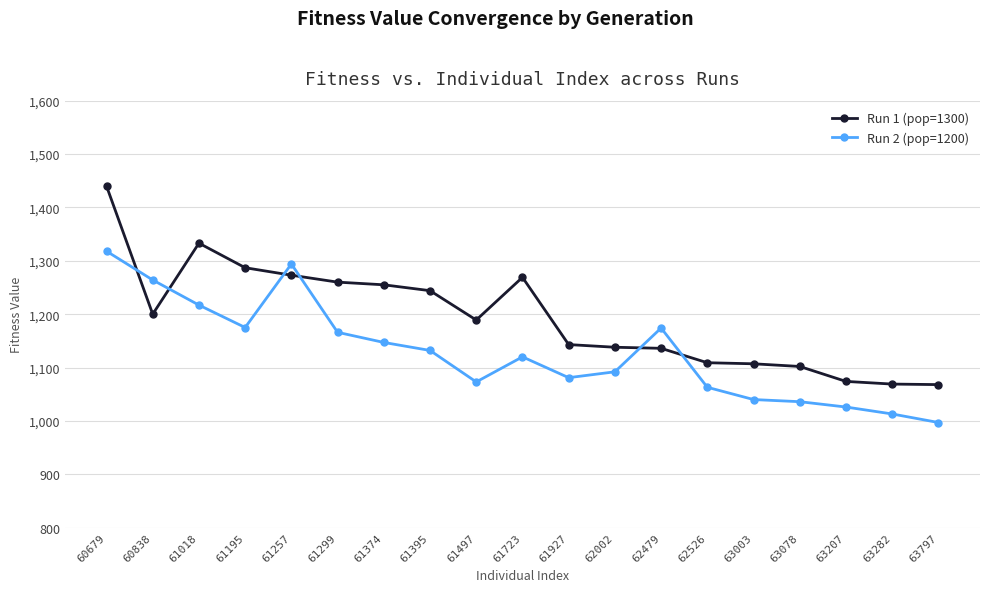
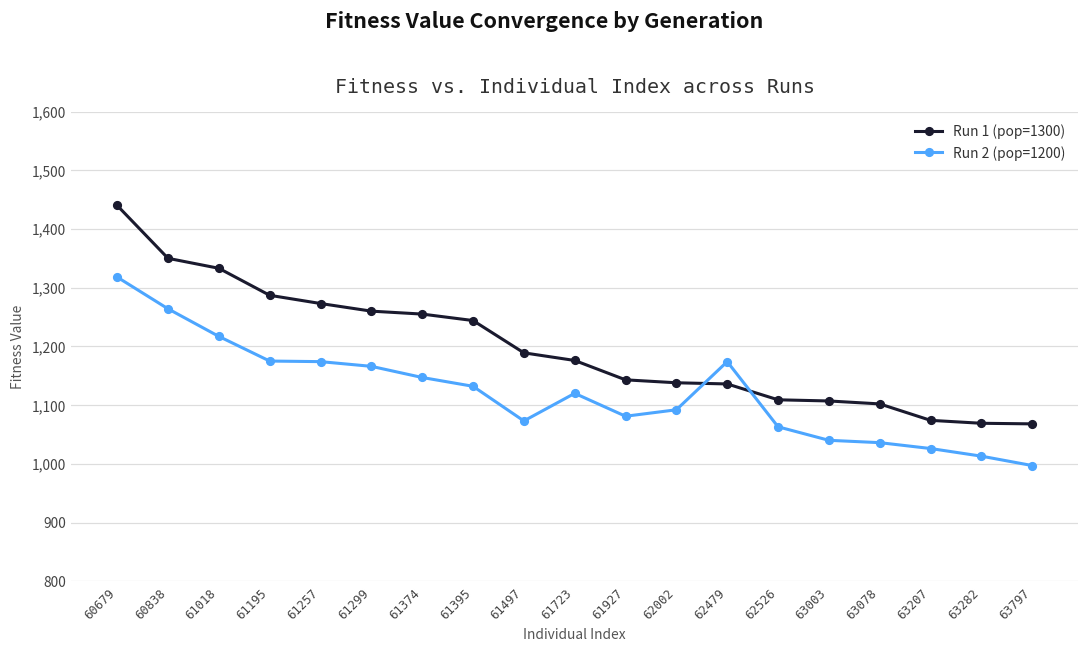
  {
    "Run 1 (pop=1300)": {
      "60679": "1,440",
-     "60838": "1,200",
+     "60838": "1,350",
      "61018": "1,330",
      "61195": "1,290",
      "61257": "1,270",
      "61299": "1,260",
      "61374": "1,260",
      "61395": "1,240",
      "61497": "1,190",
-     "61723": "1,270",
+     "61723": "1,180",
      "61927": "1,140",
      "62002": "1,140",
      "62479": "1,140",
      "62526": "1,110",
      "63003": "1,110",
      "63078": "1,100",
      "63207": "1,070",
      "63282": "1,070",
      "63797": "1,070"
    },
    "Run 2 (pop=1200)": {
      "60679": "1,320",
      "60838": "1,260",
      "61018": "1,220",
      "61195": "1,180",
-     "61257": "1,290",
+     "61257": "1,170",
      "61299": "1,170",
      "61374": "1,150",
      "61395": "1,130",
      "61497": "1,070",
      "61723": "1,120",
      "61927": "1,080",
      "62002": "1,090",
      "62479": "1,170",
      "62526": "1,060",
      "63003": "1,040",
      "63078": "1,040",
      "63207": "1,030",
      "63282": "1,010",
      "63797": "1,000"
    }
  }
